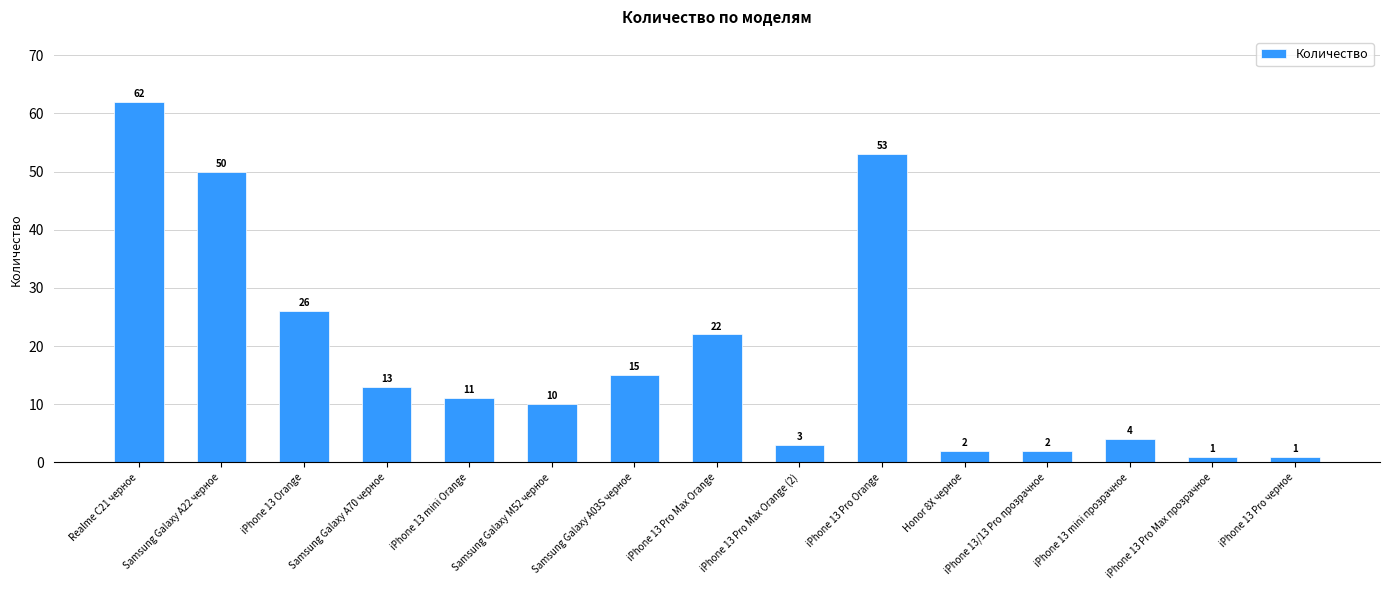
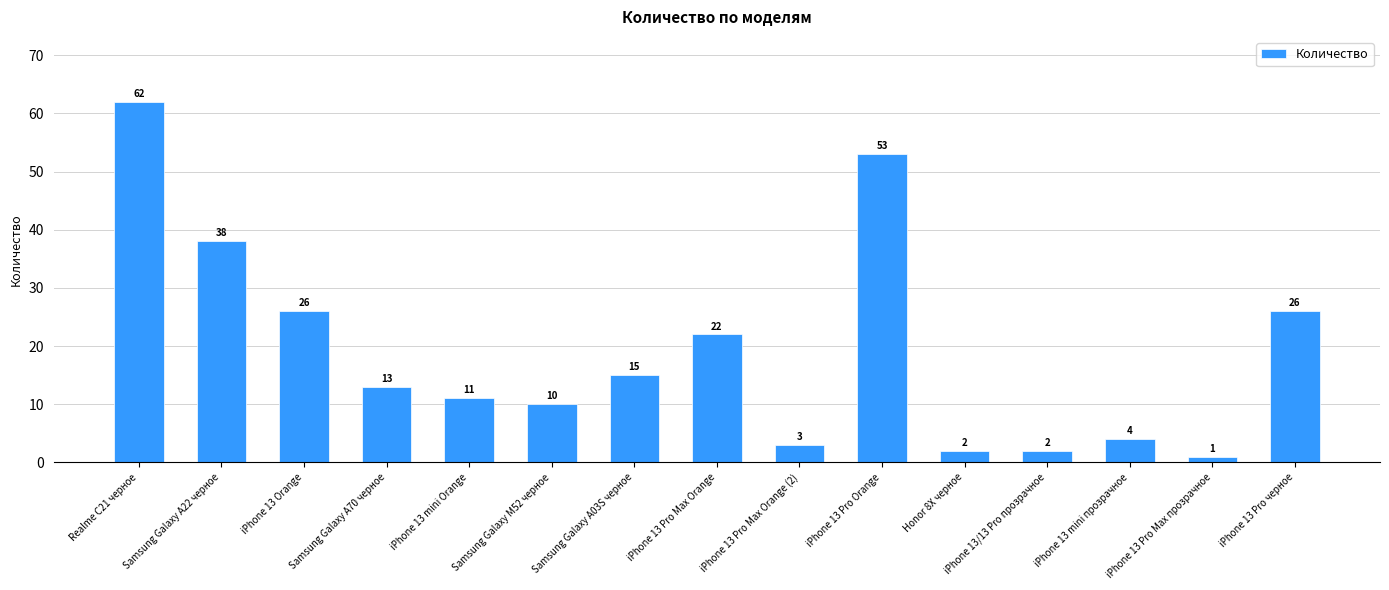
  {
    "Realme C21 черное": 62,
-   "Samsung Galaxy A22 черное": 50,
+   "Samsung Galaxy A22 черное": 38,
    "iPhone 13 Orange": 26,
    "Samsung Galaxy A70 черное": 13,
    "iPhone 13 mini Orange": 11,
    "Samsung Galaxy M52 черное": 10,
    "Samsung Galaxy A03S черное": 15,
    "iPhone 13 Pro Max Orange": 22,
    "iPhone 13 Pro Max Orange (2)": 3,
    "iPhone 13 Pro Orange": 53,
    "Honor 8X черное": 2,
    "iPhone 13/13 Pro прозрачное": 2,
    "iPhone 13 mini прозрачное": 4,
    "iPhone 13 Pro Max прозрачное": 1,
-   "iPhone 13 Pro черное": 1
+   "iPhone 13 Pro черное": 26
  }
